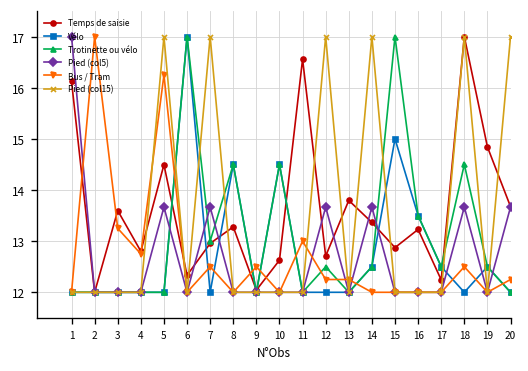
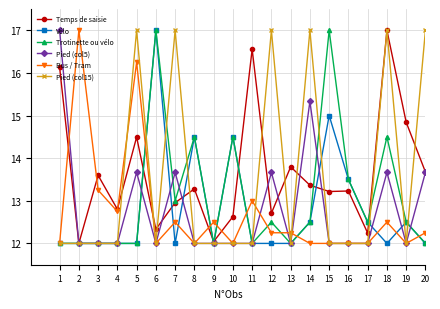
  {
    "Temps de saisie": {
      "1": 16.1,
      "3": 13.6,
      "5": 14.5,
      "6": 12.3,
      "8": 13.3,
      "10": 12.6,
      "11": 16.6,
      "12": 12.7,
      "13": 13.8,
      "14": 13.4,
-     "15": 12.9,
+     "15": 13.2,
      "16": 13.2,
      "17": 12.2,
      "19": 14.8
    },
    "Vélo": {
      "7": 12.0,
      "12": 12.0,
      "15": 15.0,
      "18": 12.0
    },
    "Trotinette ou vélo": {
      "12": 12.5,
      "15": 17.0,
      "18": 14.5
    },
    "Pied (col5)": {
      "1": 17.0,
      "5": 13.7,
      "7": 13.7,
      "12": 13.7,
-     "14": 13.7,
+     "14": 15.3,
      "18": 13.7
    },
    "Bus / Tram": {
      "2": 17.0,
      "3": 13.3,
      "5": 16.3,
      "7": 12.5,
      "9": 12.5,
      "11": 13.0,
      "12": 12.3,
      "13": 12.3,
      "14": 12.0,
      "18": 12.5,
      "20": 12.3
    },
    "Pied (col15)": {
      "5": 17.0,
      "7": 17.0,
      "12": 17.0,
      "14": 17.0,
      "20": 17.0
    }
  }
